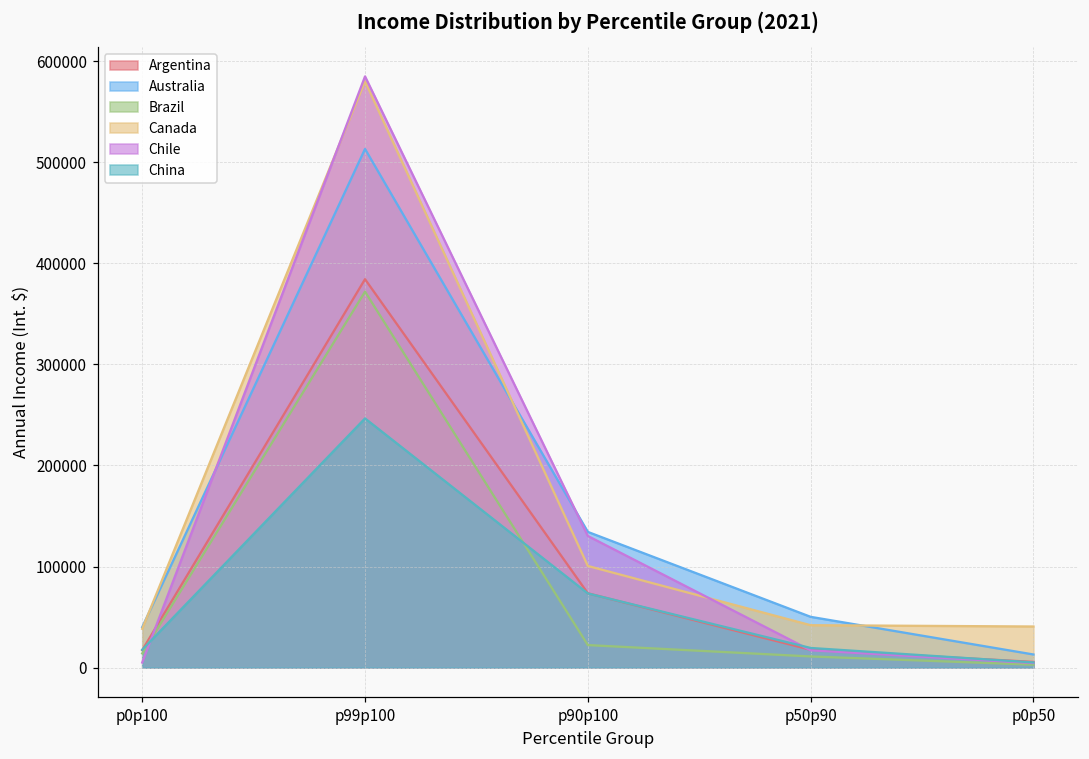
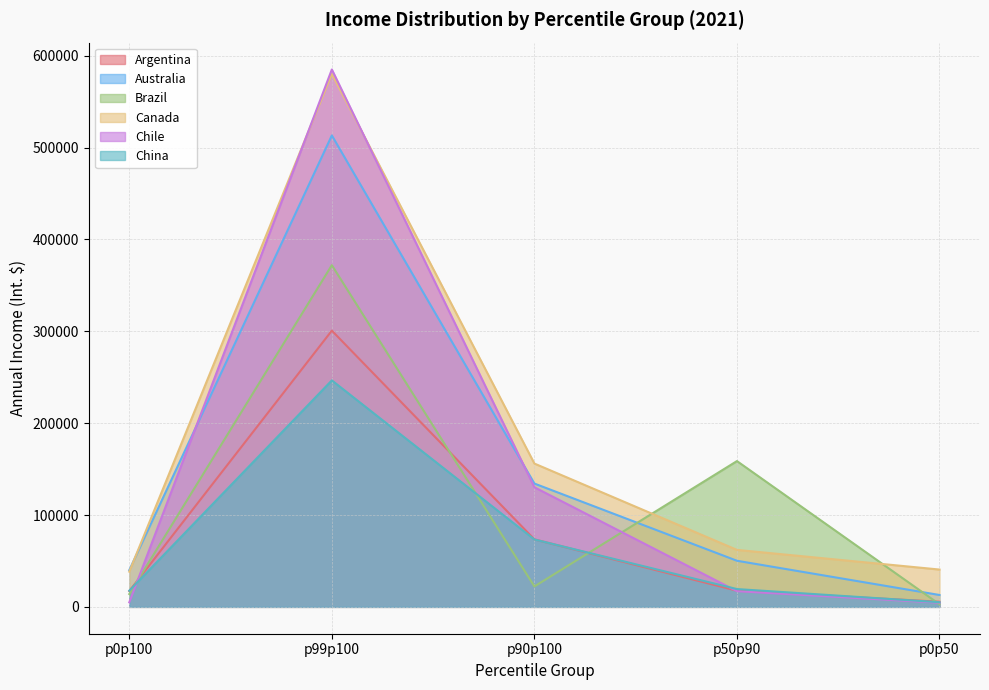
  {
    "Argentina": {
-     "p99p100": 380000
+     "p99p100": 300000
    },
    "Brazil": {
      "p0p100": 10000,
      "p99p100": 370000,
      "p90p100": 20000,
-     "p50p90": 10000
+     "p50p90": 160000
    },
    "Canada": {
      "p99p100": 580000,
-     "p90p100": 100000,
-     "p50p90": 40000,
+     "p90p100": 160000,
+     "p50p90": 60000,
      "p0p50": 40000
    },
    "Chile": {
      "p0p100": 0,
      "p99p100": 590000,
      "p90p100": 130000
    }
  }
